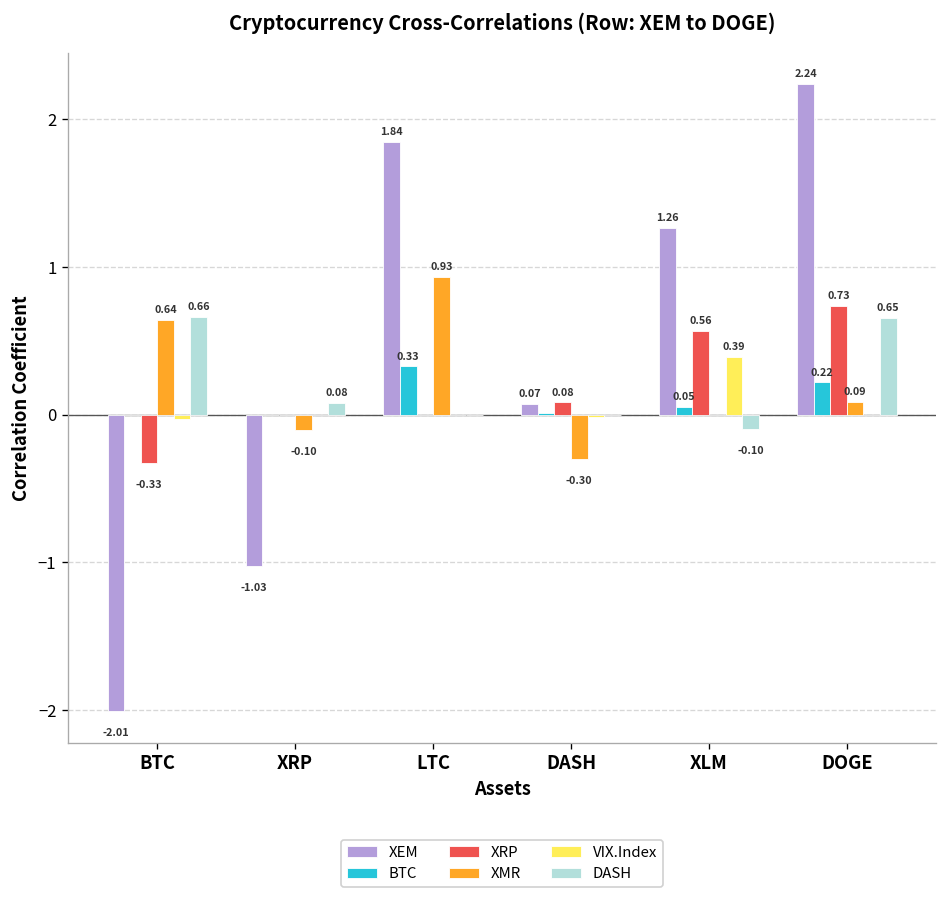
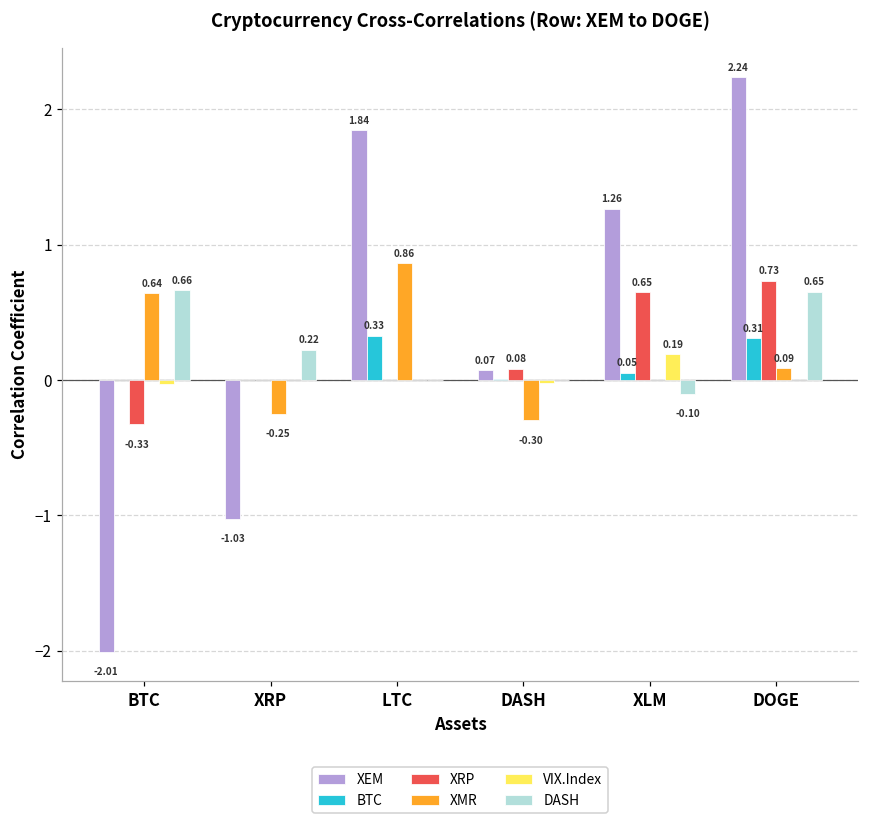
  {
    "XEM": {
      "BTC": -2.01,
      "XRP": -1.03,
      "LTC": 1.84,
      "DASH": 0.07,
      "XLM": 1.26,
      "DOGE": 2.24
    },
    "BTC": {
      "LTC": 0.33,
      "XLM": 0.05,
-     "DOGE": 0.22
+     "DOGE": 0.31
    },
    "XRP": {
      "BTC": -0.33,
      "DASH": 0.08,
-     "XLM": 0.56,
+     "XLM": 0.65,
      "DOGE": 0.73
    },
    "XMR": {
      "BTC": 0.64,
-     "XRP": -0.10,
-     "LTC": 0.93,
+     "XRP": -0.25,
+     "LTC": 0.86,
      "DASH": -0.30,
      "DOGE": 0.09
    },
    "VIX.Index": {
-     "XLM": 0.39
+     "XLM": 0.19
    },
    "DASH": {
      "BTC": 0.66,
-     "XRP": 0.08,
+     "XRP": 0.22,
      "XLM": -0.10,
      "DOGE": 0.65
    }
  }
